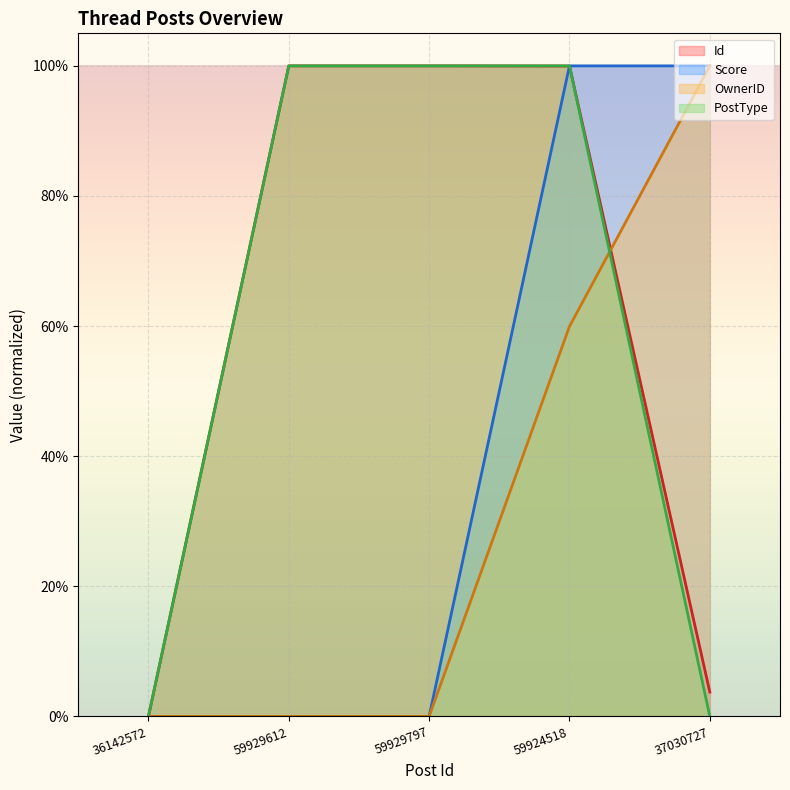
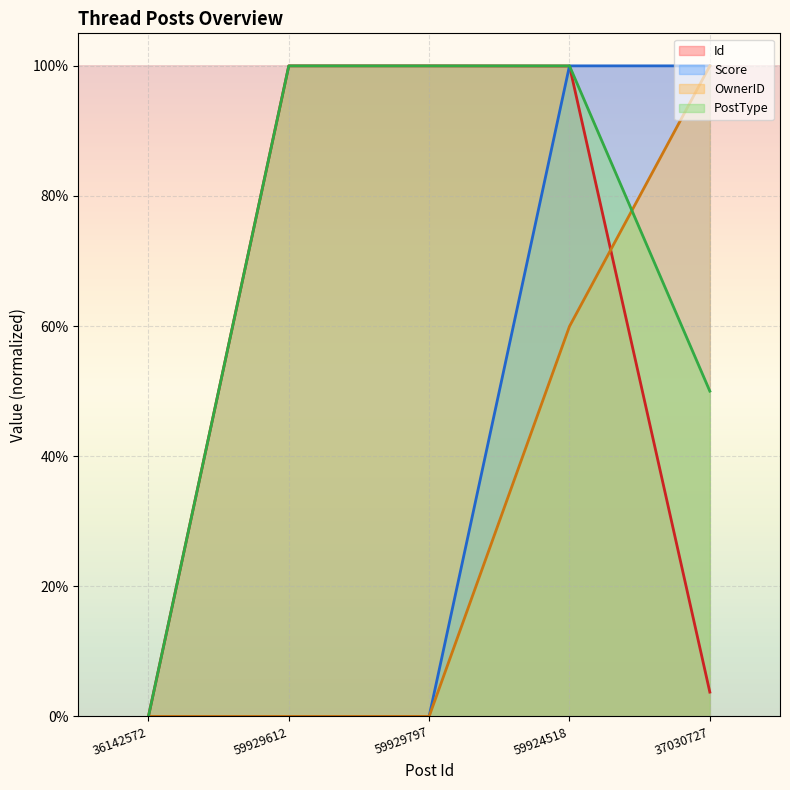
  {
    "PostType": {
-     "37030727": "0%"
+     "37030727": "50%"
    }
  }
